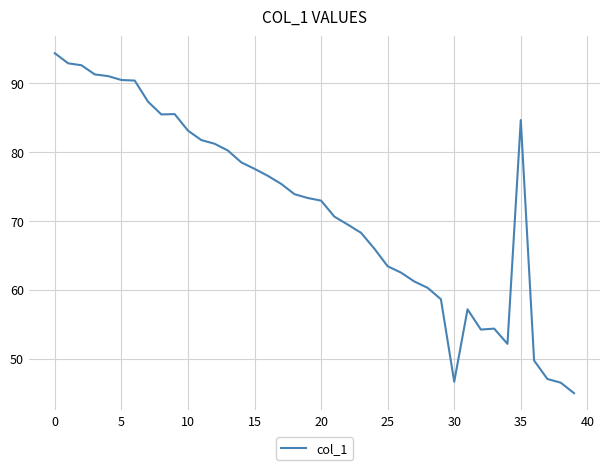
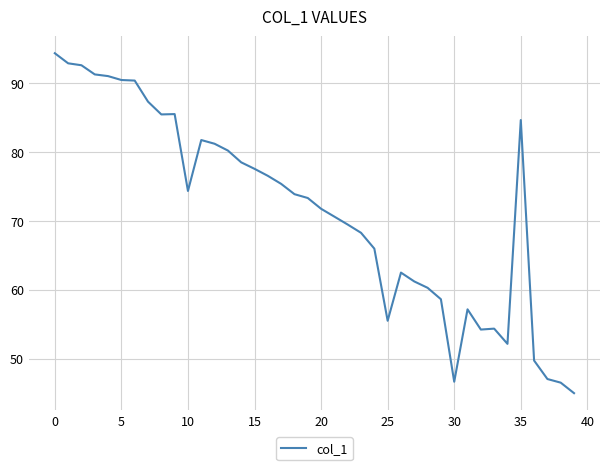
  {
    "0": 94,
    "5": 90,
-   "10": 83,
+   "10": 74,
    "15": 78,
-   "20": 73,
-   "25": 63,
+   "20": 72,
+   "25": 56,
    "30": 47,
    "35": 85
  }
